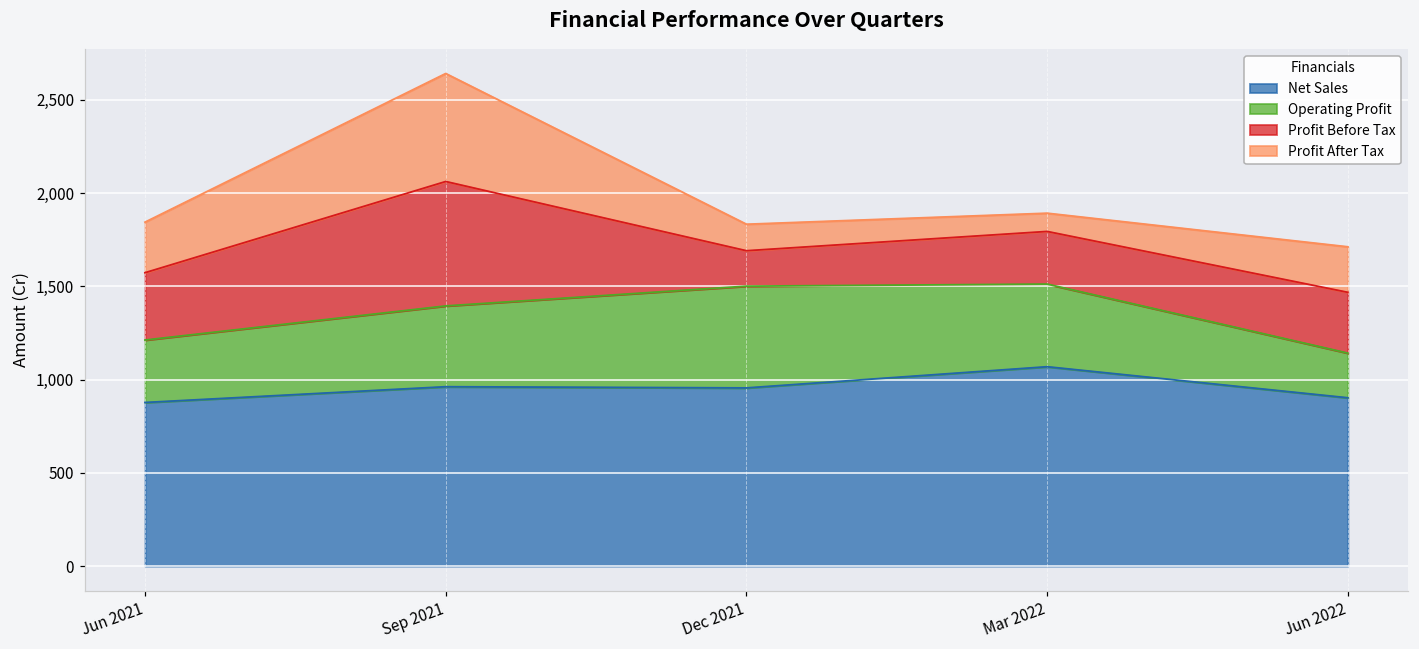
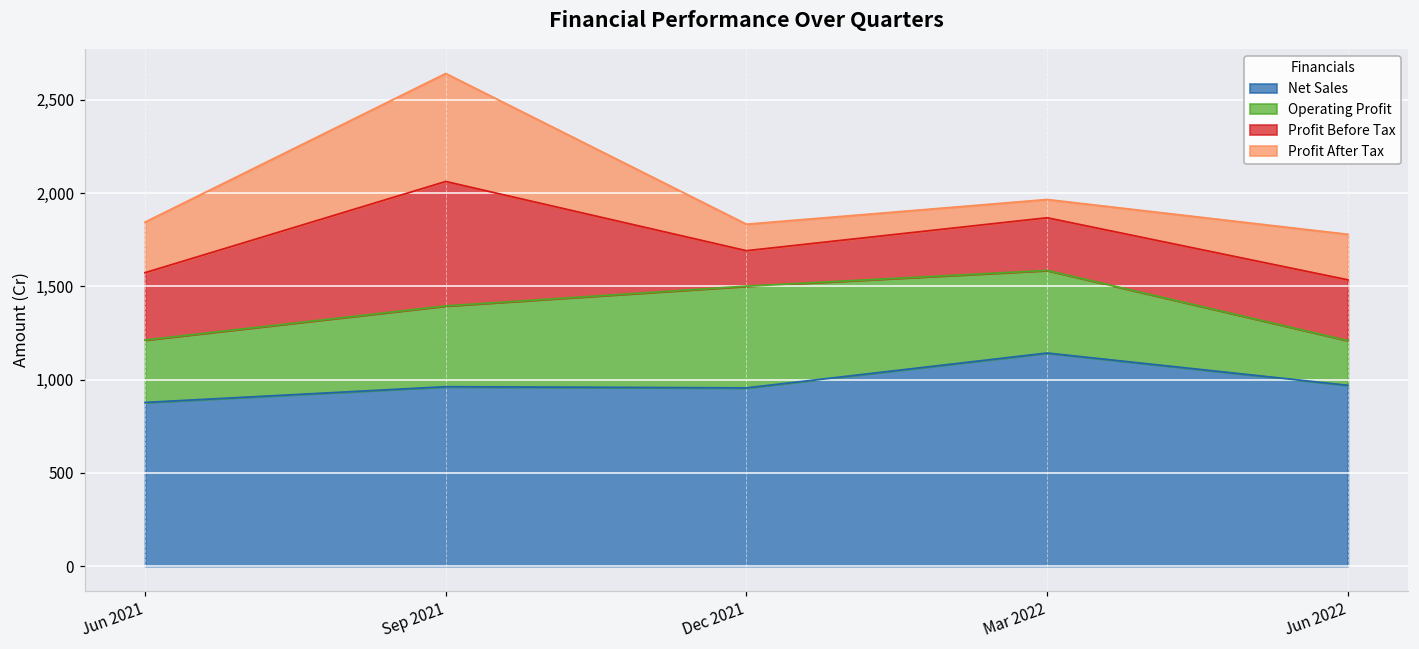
  {
    "Net Sales": {
      "Jun 2021": "880",
      "Sep 2021": "960",
      "Dec 2021": "960",
-     "Mar 2022": "1,070",
-     "Jun 2022": "900"
+     "Mar 2022": "1,140",
+     "Jun 2022": "970"
    },
    "Operating Profit": {
      "Jun 2021": "330",
      "Sep 2021": "430",
      "Dec 2021": "550",
      "Mar 2022": "440",
      "Jun 2022": "240"
    },
    "Profit Before Tax": {
      "Jun 2021": "360",
      "Sep 2021": "670",
      "Dec 2021": "190",
      "Mar 2022": "280",
      "Jun 2022": "330"
    },
    "Profit After Tax": {
      "Jun 2021": "270",
      "Sep 2021": "580",
      "Dec 2021": "140",
      "Mar 2022": "100",
      "Jun 2022": "240"
    }
  }
